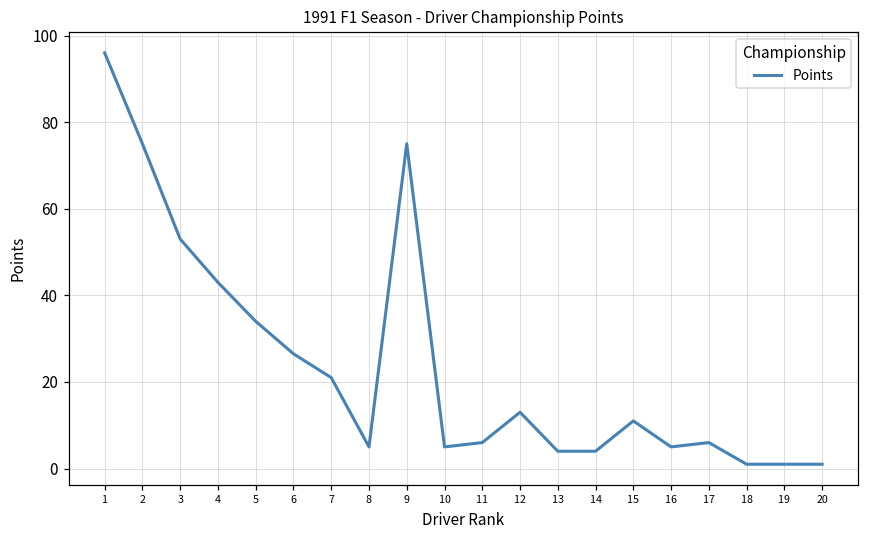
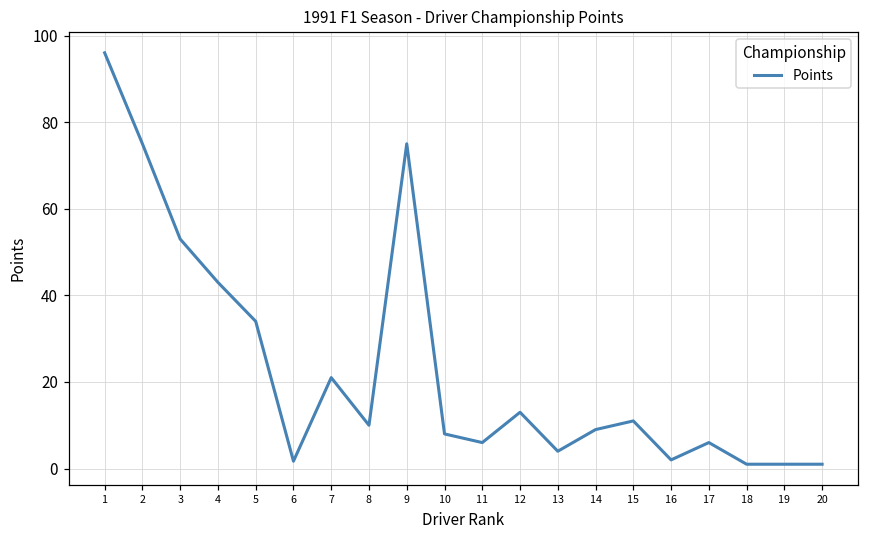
  {
    "1": 96,
    "2": 75,
    "3": 53,
    "4": 43,
    "5": 34,
-   "6": 27,
+   "6": 2,
    "7": 21,
-   "8": 5,
+   "8": 10,
    "9": 75,
-   "10": 5,
+   "10": 8,
    "11": 6,
    "12": 13,
    "13": 4,
-   "14": 4,
+   "14": 9,
    "15": 11,
-   "16": 5,
+   "16": 2,
    "17": 6,
    "18": 1,
    "19": 1,
    "20": 1
  }
